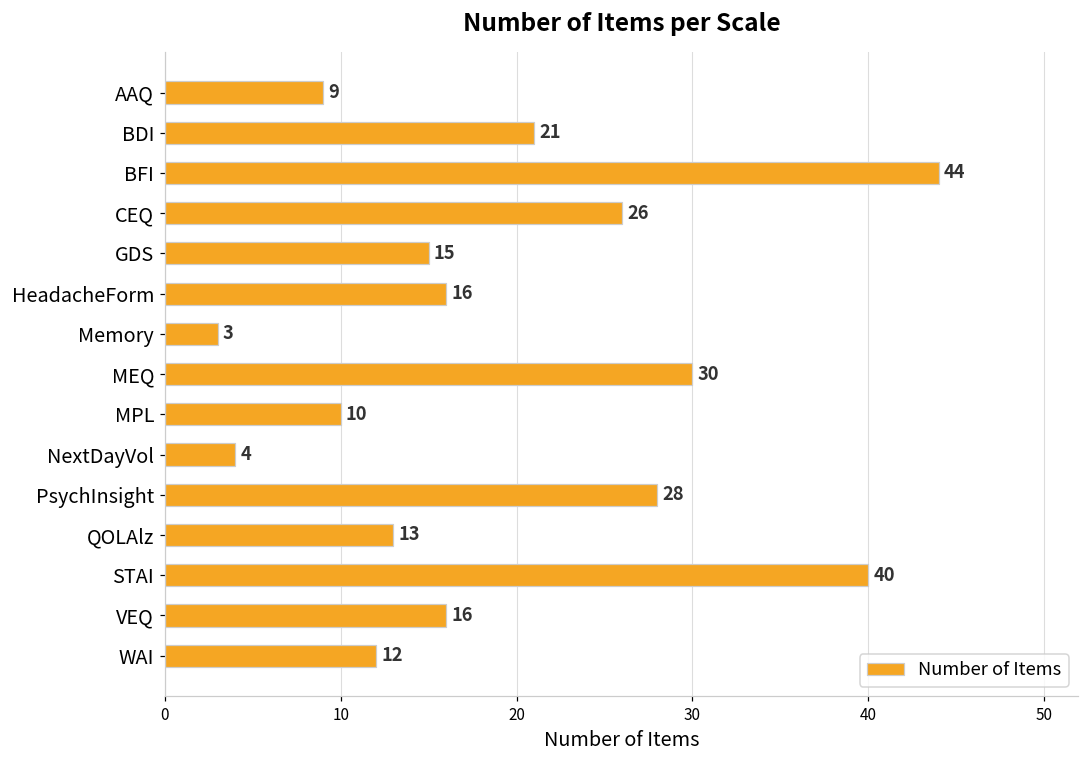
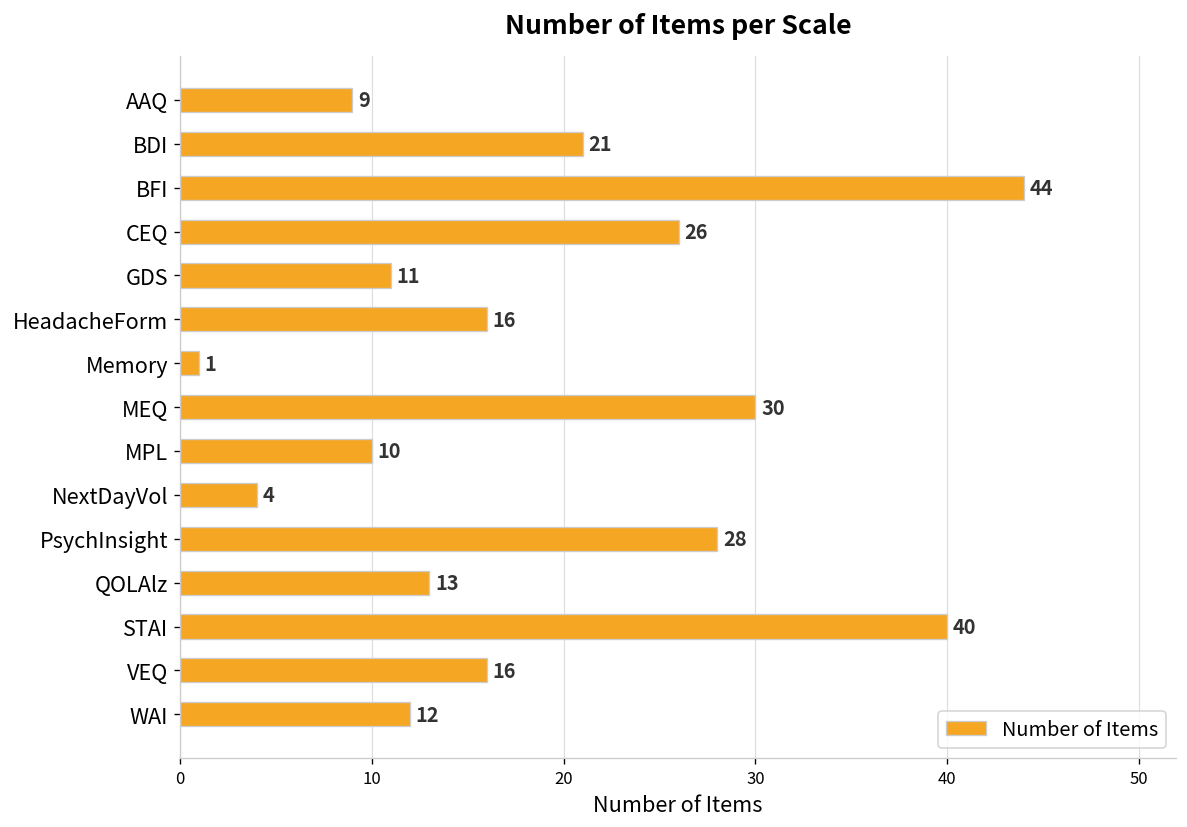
  {
    "AAQ": 9,
    "BDI": 21,
    "BFI": 44,
    "CEQ": 26,
-   "GDS": 15,
+   "GDS": 11,
    "HeadacheForm": 16,
-   "Memory": 3,
+   "Memory": 1,
    "MEQ": 30,
    "MPL": 10,
    "NextDayVol": 4,
    "PsychInsight": 28,
    "QOLAlz": 13,
    "STAI": 40,
    "VEQ": 16,
    "WAI": 12
  }
